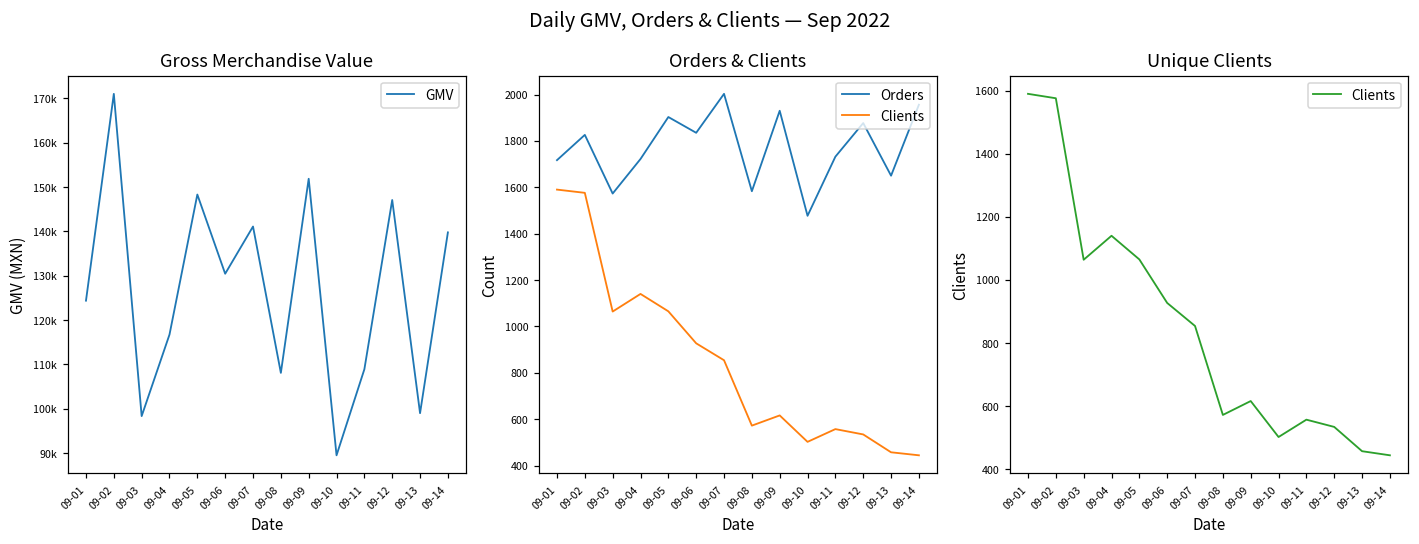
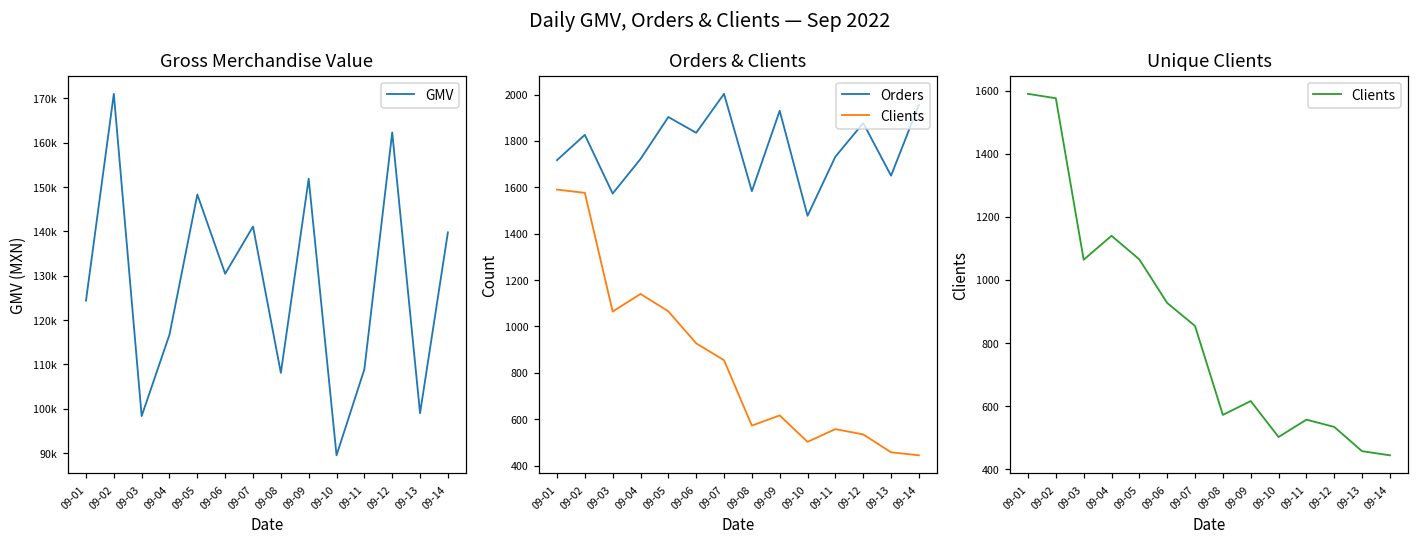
  {
    "Gross Merchandise Value": {
      "09-01": 124000,
      "09-02": 171000,
      "09-03": 98000,
      "09-04": 117000,
      "09-05": 148000,
      "09-06": 130000,
      "09-07": 141000,
      "09-08": 108000,
      "09-09": 152000,
      "09-10": 90000,
      "09-11": 109000,
-     "09-12": 147000,
+     "09-12": 162000,
      "09-13": 99000,
      "09-14": 140000
    },
    "Orders & Clients": {
      "Orders": {
        "09-01": 1720,
        "09-02": 1830,
        "09-03": 1570,
        "09-04": 1720,
        "09-05": 1900,
        "09-06": 1840,
        "09-07": 2000,
        "09-08": 1580,
        "09-09": 1930,
        "09-10": 1480,
        "09-11": 1730,
        "09-13": 1650
      }
    },
    "Unique Clients": {
      "09-01": 1590,
      "09-02": 1580,
      "09-03": 1060,
      "09-04": 1140,
      "09-05": 1070,
      "09-06": 930,
      "09-07": 850,
      "09-08": 570,
      "09-09": 620,
      "09-10": 500,
      "09-11": 560,
      "09-12": 530,
      "09-13": 460,
      "09-14": 440
    }
  }
